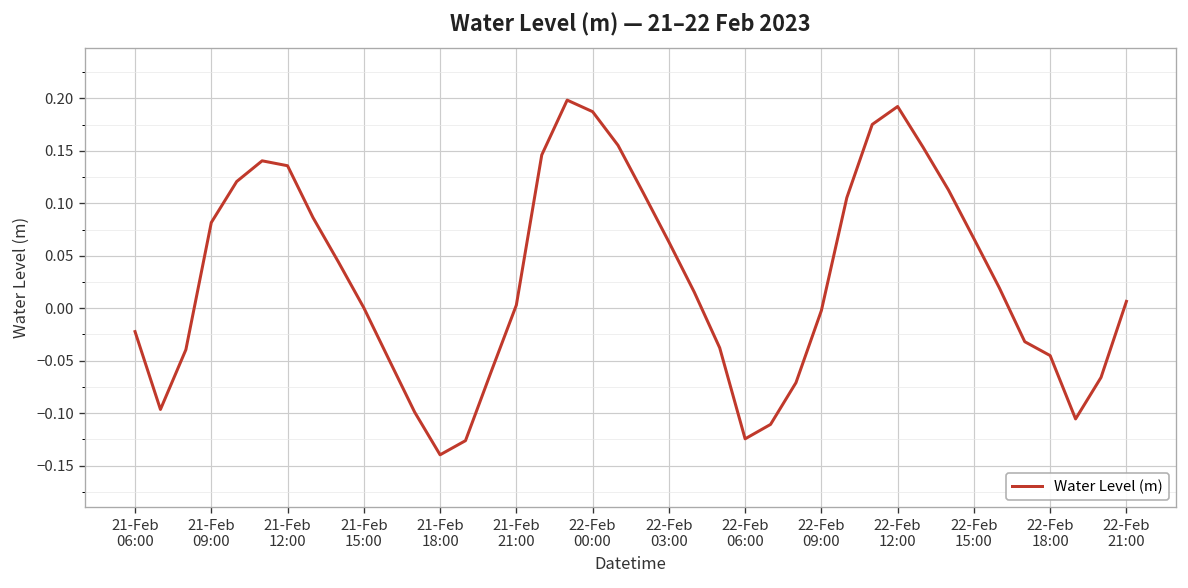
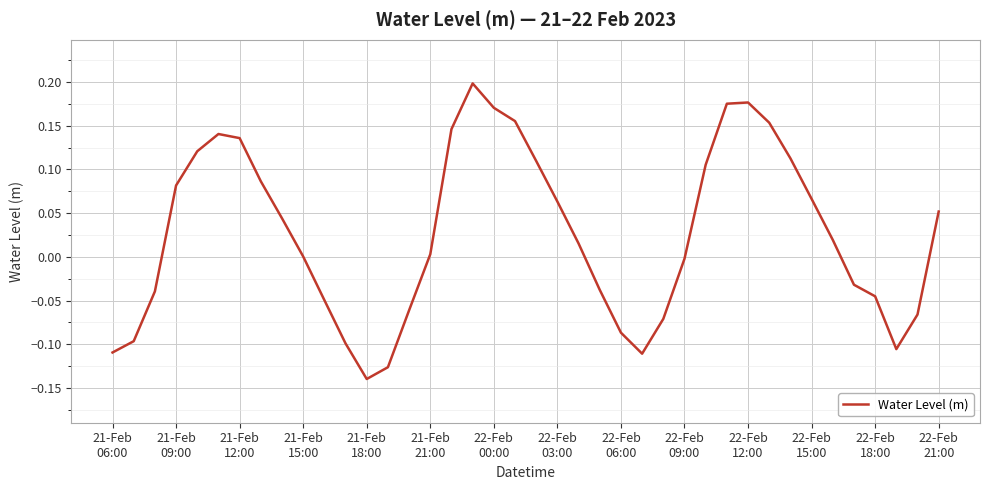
  {
-   "21-Feb 06:00": -0.02,
+   "21-Feb 06:00": -0.11,
    "21-Feb 09:00": 0.08,
    "21-Feb 12:00": 0.14,
    "21-Feb 15:00": 0.00,
    "21-Feb 18:00": -0.14,
    "21-Feb 21:00": 0.00,
-   "22-Feb 00:00": 0.19,
+   "22-Feb 00:00": 0.17,
    "22-Feb 03:00": 0.06,
-   "22-Feb 06:00": -0.12,
+   "22-Feb 06:00": -0.09,
    "22-Feb 09:00": 0.00,
-   "22-Feb 12:00": 0.19,
+   "22-Feb 12:00": 0.18,
    "22-Feb 15:00": 0.07,
    "22-Feb 18:00": -0.05,
-   "22-Feb 21:00": 0.01
+   "22-Feb 21:00": 0.05
  }
